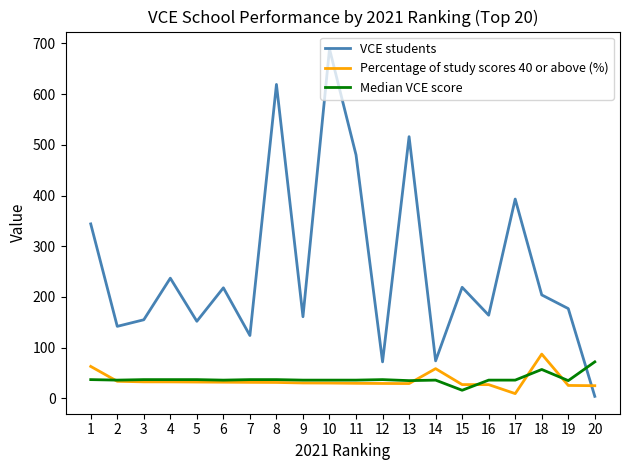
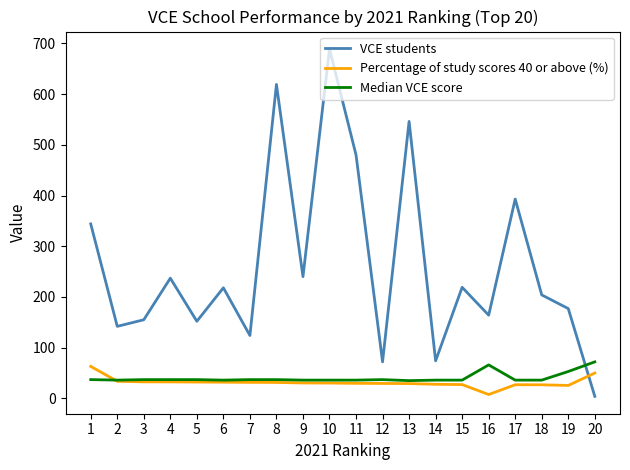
  {
    "VCE students": {
      "1": 340,
      "2": 140,
      "3": 160,
      "4": 240,
      "5": 150,
      "6": 220,
      "7": 120,
      "8": 620,
-     "9": 160,
+     "9": 240,
      "11": 480,
      "12": 70,
-     "13": 520,
+     "13": 550,
      "14": 70,
      "15": 220,
      "16": 160,
      "17": 390,
      "18": 200,
      "19": 180,
      "20": 0
    },
    "Percentage of study scores 40 or above (%)": {
      "1": 60,
      "7": 30,
      "8": 30,
      "9": 30,
      "10": 30,
      "11": 30,
      "12": 30,
      "13": 30,
-     "14": 60,
+     "14": 30,
      "15": 30,
-     "16": 30,
-     "17": 10,
-     "18": 90,
+     "16": 10,
+     "17": 30,
+     "18": 30,
      "19": 30,
-     "20": 30
+     "20": 50
    },
    "Median VCE score": {
      "1": 40,
      "7": 40,
      "8": 40,
      "9": 40,
      "10": 40,
      "11": 40,
      "12": 40,
      "13": 40,
      "14": 40,
-     "15": 20,
-     "16": 40,
+     "15": 40,
+     "16": 70,
      "17": 40,
-     "18": 60,
-     "19": 40,
+     "18": 40,
+     "19": 50,
      "20": 70
    }
  }
